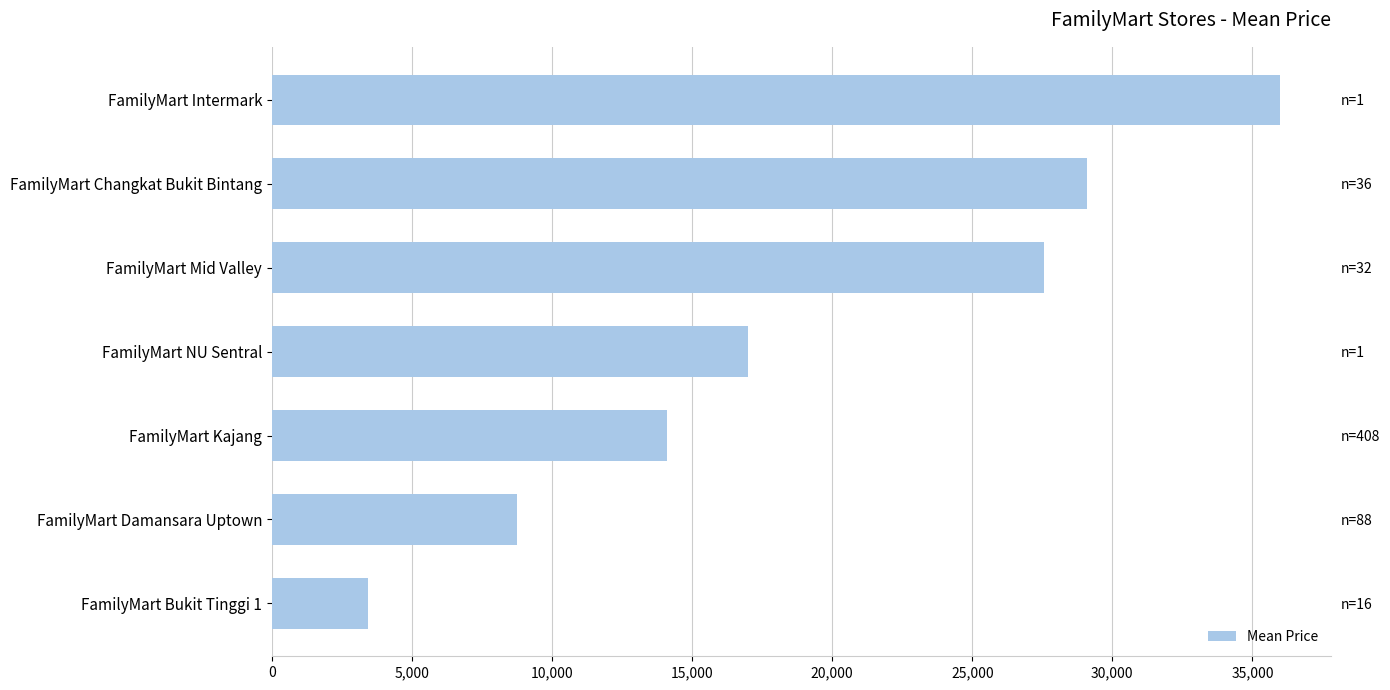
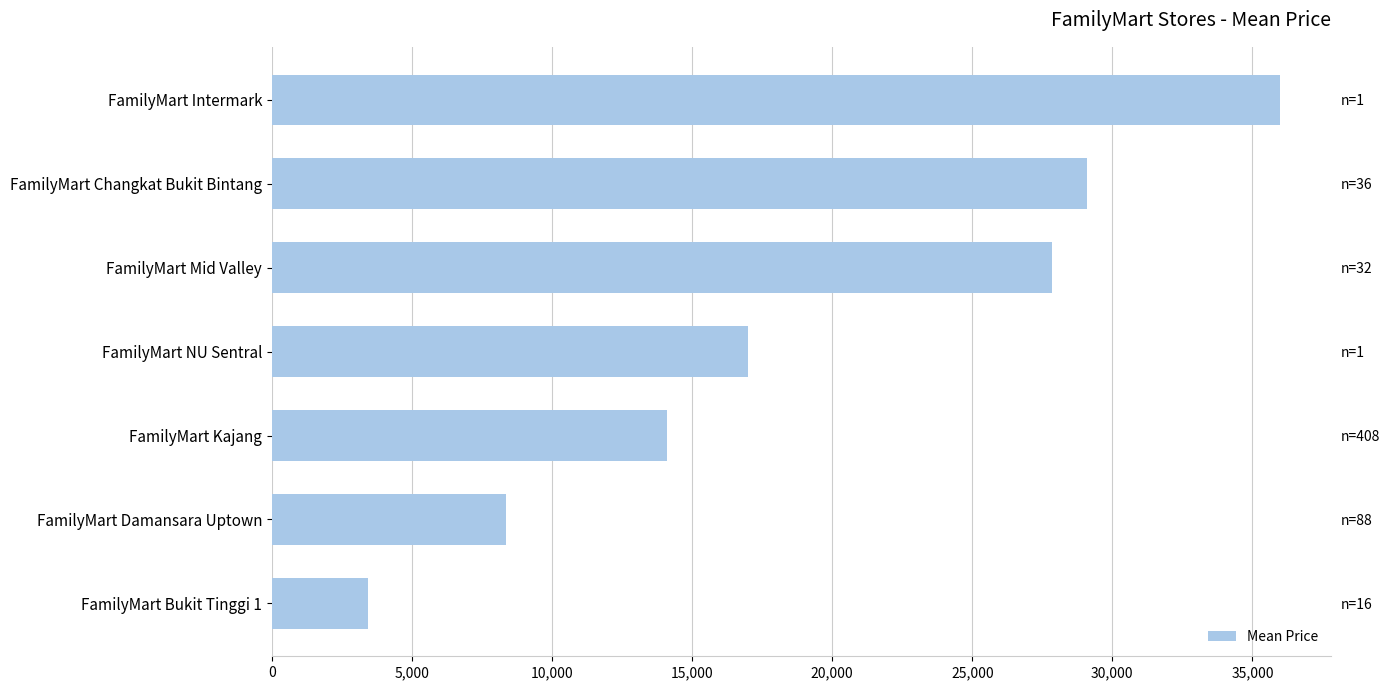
  {
    "FamilyMart Intermark": "36,000",
    "FamilyMart Changkat Bukit Bintang": "29,100",
-   "FamilyMart Mid Valley": "27,600",
+   "FamilyMart Mid Valley": "27,900",
    "FamilyMart NU Sentral": "17,000",
    "FamilyMart Kajang": "14,100",
-   "FamilyMart Damansara Uptown": "8,800",
+   "FamilyMart Damansara Uptown": "8,400",
    "FamilyMart Bukit Tinggi 1": "3,400"
  }
